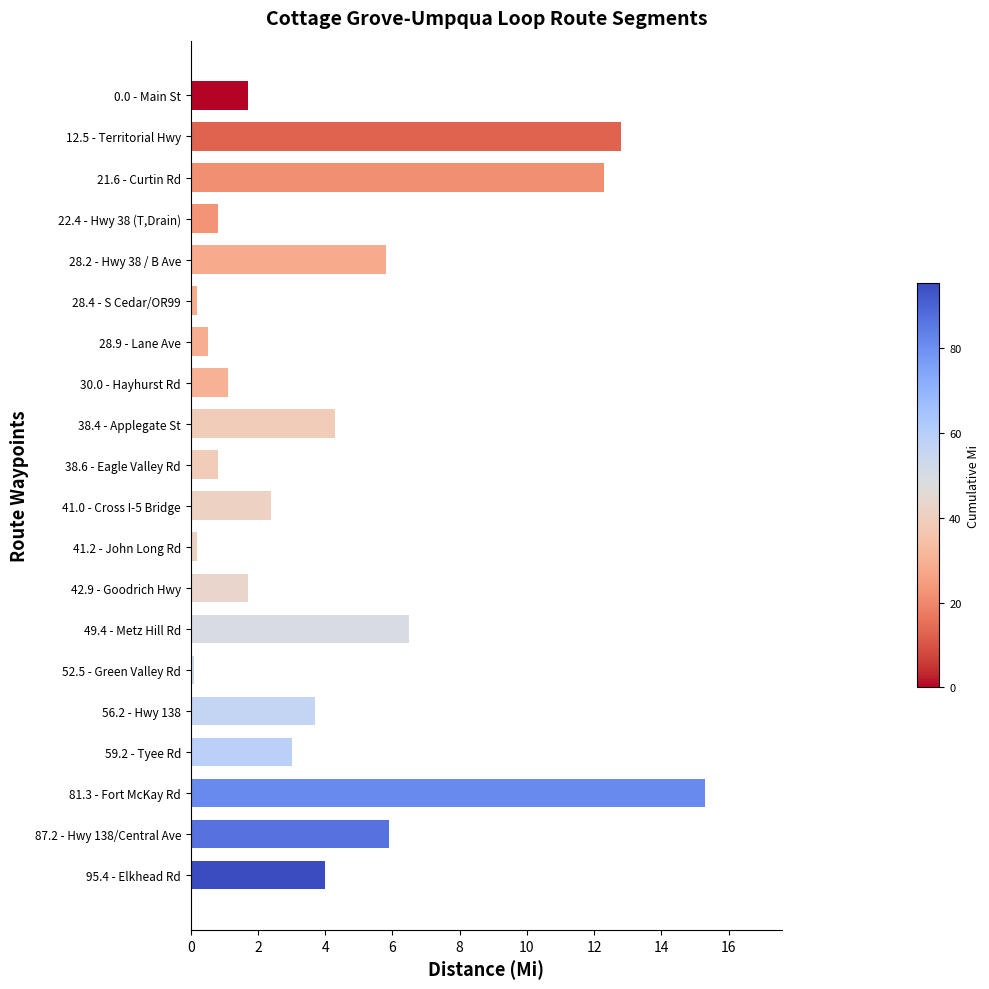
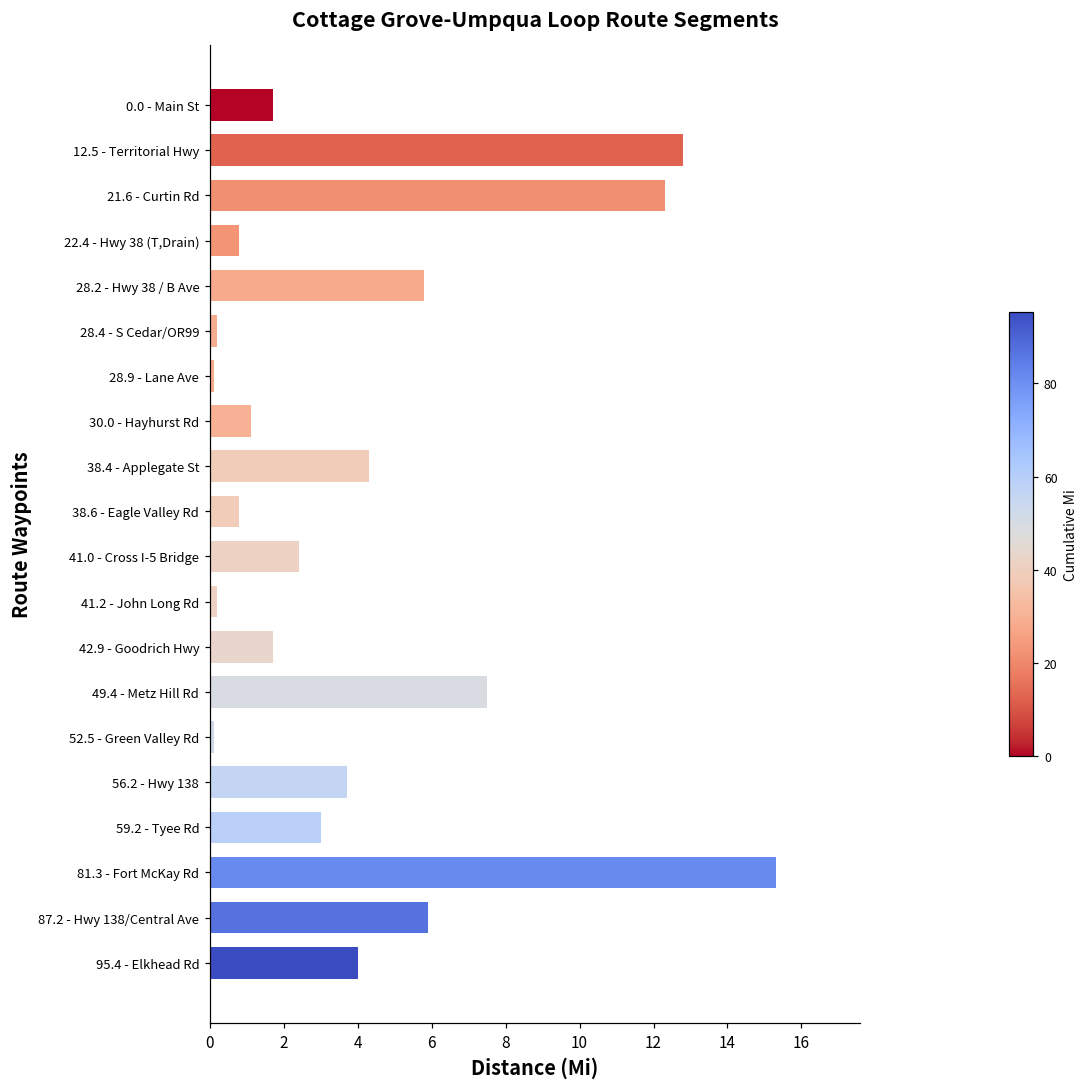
  {
    "0.0 - Main St": 1.7,
    "12.5 - Territorial Hwy": 12.8,
    "21.6 - Curtin Rd": 12.3,
    "22.4 - Hwy 38 (T,Drain)": 0.8,
    "28.2 - Hwy 38 / B Ave": 5.8,
    "28.4 - S Cedar/OR99": 0.2,
-   "28.9 - Lane Ave": 0.5,
+   "28.9 - Lane Ave": 0.1,
    "30.0 - Hayhurst Rd": 1.1,
    "38.4 - Applegate St": 4.3,
    "38.6 - Eagle Valley Rd": 0.8,
    "41.0 - Cross I-5 Bridge": 2.4,
    "41.2 - John Long Rd": 0.2,
    "42.9 - Goodrich Hwy": 1.7,
-   "49.4 - Metz Hill Rd": 6.5,
+   "49.4 - Metz Hill Rd": 7.5,
    "52.5 - Green Valley Rd": 0.1,
    "56.2 - Hwy 138": 3.7,
    "59.2 - Tyee Rd": 3.0,
    "81.3 - Fort McKay Rd": 15.3,
    "87.2 - Hwy 138/Central Ave": 5.9,
    "95.4 - Elkhead Rd": 4.0
  }
